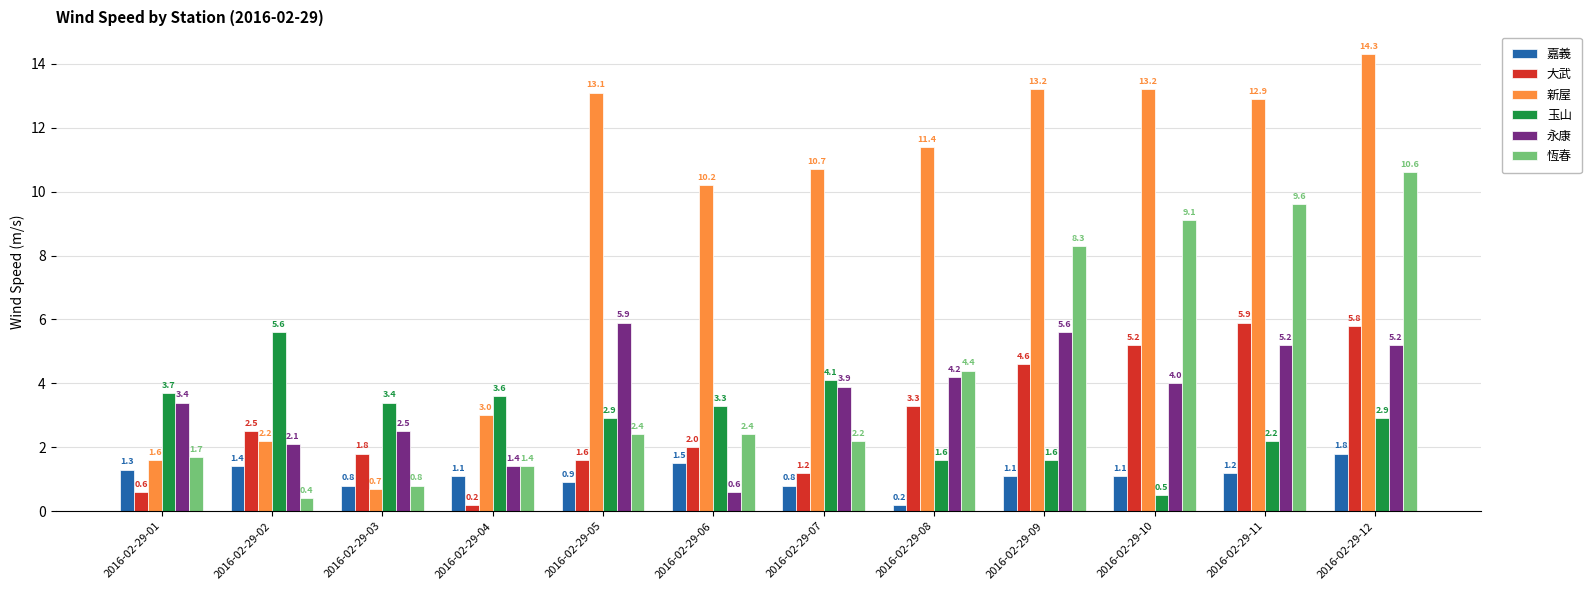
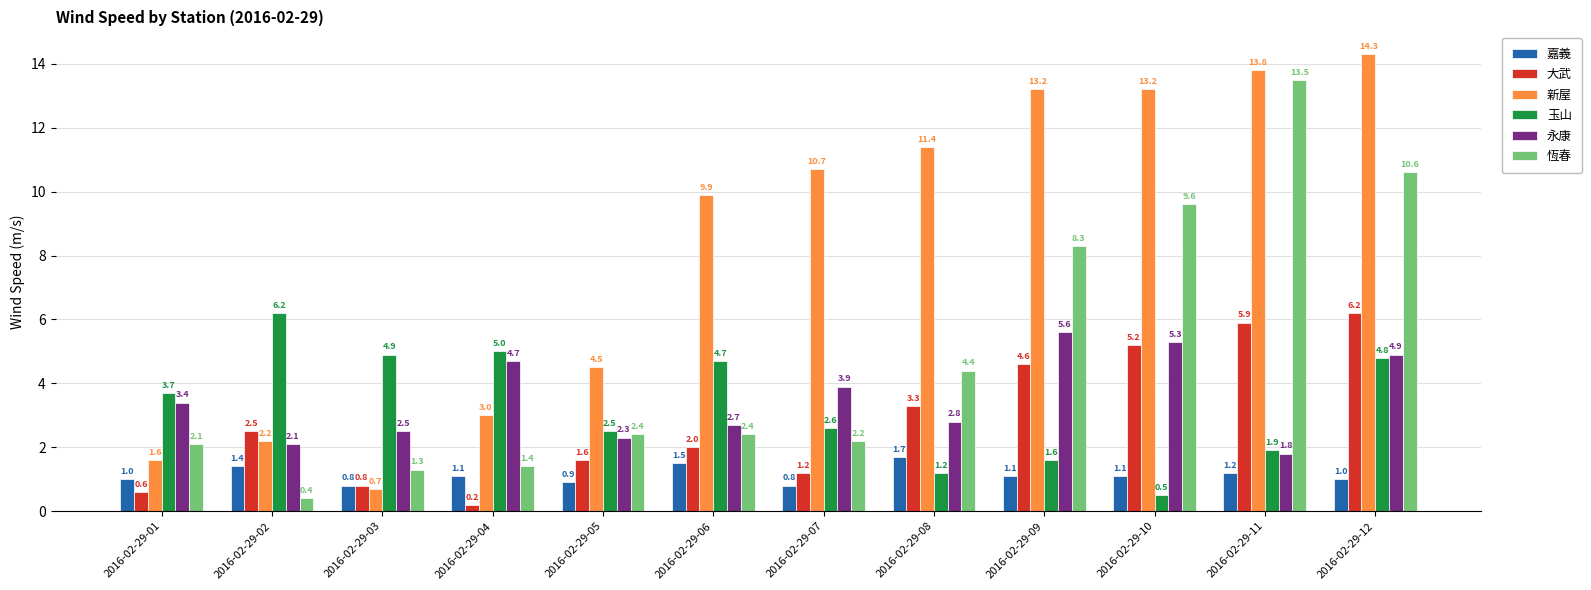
  {
    "嘉義": {
-     "2016-02-29-01": 1.3,
+     "2016-02-29-01": 1.0,
      "2016-02-29-02": 1.4,
      "2016-02-29-03": 0.8,
      "2016-02-29-04": 1.1,
      "2016-02-29-05": 0.9,
      "2016-02-29-06": 1.5,
      "2016-02-29-07": 0.8,
-     "2016-02-29-08": 0.2,
+     "2016-02-29-08": 1.7,
      "2016-02-29-09": 1.1,
      "2016-02-29-10": 1.1,
      "2016-02-29-11": 1.2,
-     "2016-02-29-12": 1.8
+     "2016-02-29-12": 1.0
    },
    "大武": {
      "2016-02-29-01": 0.6,
      "2016-02-29-02": 2.5,
-     "2016-02-29-03": 1.8,
+     "2016-02-29-03": 0.8,
      "2016-02-29-04": 0.2,
      "2016-02-29-05": 1.6,
      "2016-02-29-06": 2.0,
      "2016-02-29-07": 1.2,
      "2016-02-29-08": 3.3,
      "2016-02-29-09": 4.6,
      "2016-02-29-10": 5.2,
      "2016-02-29-11": 5.9,
-     "2016-02-29-12": 5.8
+     "2016-02-29-12": 6.2
    },
    "新屋": {
      "2016-02-29-01": 1.6,
      "2016-02-29-02": 2.2,
      "2016-02-29-03": 0.7,
      "2016-02-29-04": 3.0,
-     "2016-02-29-05": 13.1,
-     "2016-02-29-06": 10.2,
+     "2016-02-29-05": 4.5,
+     "2016-02-29-06": 9.9,
      "2016-02-29-07": 10.7,
      "2016-02-29-08": 11.4,
      "2016-02-29-09": 13.2,
      "2016-02-29-10": 13.2,
-     "2016-02-29-11": 12.9,
+     "2016-02-29-11": 13.8,
      "2016-02-29-12": 14.3
    },
    "玉山": {
      "2016-02-29-01": 3.7,
-     "2016-02-29-02": 5.6,
-     "2016-02-29-03": 3.4,
-     "2016-02-29-04": 3.6,
-     "2016-02-29-05": 2.9,
-     "2016-02-29-06": 3.3,
-     "2016-02-29-07": 4.1,
-     "2016-02-29-08": 1.6,
+     "2016-02-29-02": 6.2,
+     "2016-02-29-03": 4.9,
+     "2016-02-29-04": 5.0,
+     "2016-02-29-05": 2.5,
+     "2016-02-29-06": 4.7,
+     "2016-02-29-07": 2.6,
+     "2016-02-29-08": 1.2,
      "2016-02-29-09": 1.6,
      "2016-02-29-10": 0.5,
-     "2016-02-29-11": 2.2,
-     "2016-02-29-12": 2.9
+     "2016-02-29-11": 1.9,
+     "2016-02-29-12": 4.8
    },
    "永康": {
      "2016-02-29-01": 3.4,
      "2016-02-29-02": 2.1,
      "2016-02-29-03": 2.5,
-     "2016-02-29-04": 1.4,
-     "2016-02-29-05": 5.9,
-     "2016-02-29-06": 0.6,
+     "2016-02-29-04": 4.7,
+     "2016-02-29-05": 2.3,
+     "2016-02-29-06": 2.7,
      "2016-02-29-07": 3.9,
-     "2016-02-29-08": 4.2,
+     "2016-02-29-08": 2.8,
      "2016-02-29-09": 5.6,
-     "2016-02-29-10": 4.0,
-     "2016-02-29-11": 5.2,
-     "2016-02-29-12": 5.2
+     "2016-02-29-10": 5.3,
+     "2016-02-29-11": 1.8,
+     "2016-02-29-12": 4.9
    },
    "恆春": {
-     "2016-02-29-01": 1.7,
+     "2016-02-29-01": 2.1,
      "2016-02-29-02": 0.4,
-     "2016-02-29-03": 0.8,
+     "2016-02-29-03": 1.3,
      "2016-02-29-04": 1.4,
      "2016-02-29-05": 2.4,
      "2016-02-29-06": 2.4,
      "2016-02-29-07": 2.2,
      "2016-02-29-08": 4.4,
      "2016-02-29-09": 8.3,
-     "2016-02-29-10": 9.1,
-     "2016-02-29-11": 9.6,
+     "2016-02-29-10": 9.6,
+     "2016-02-29-11": 13.5,
      "2016-02-29-12": 10.6
    }
  }
